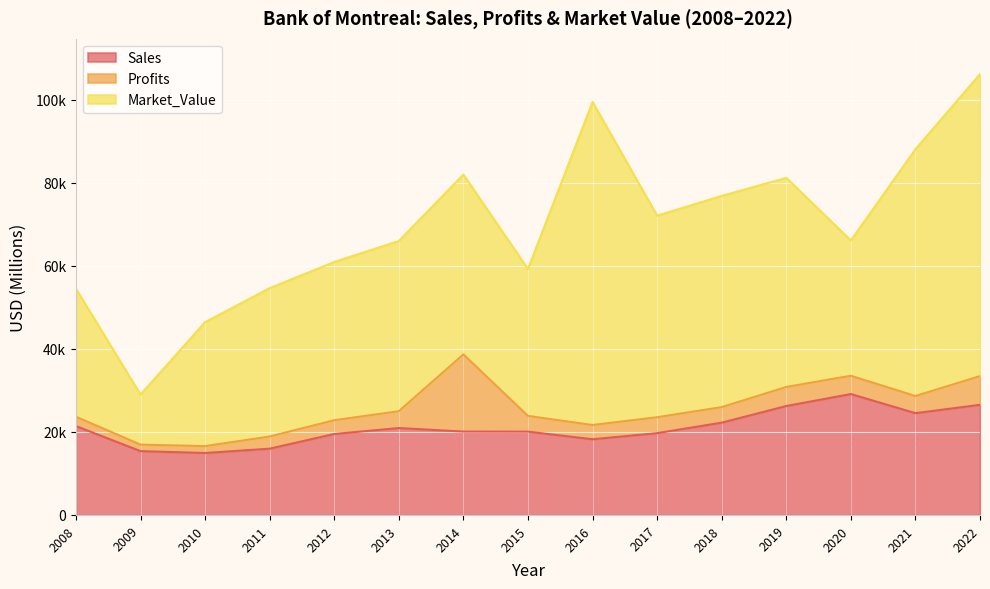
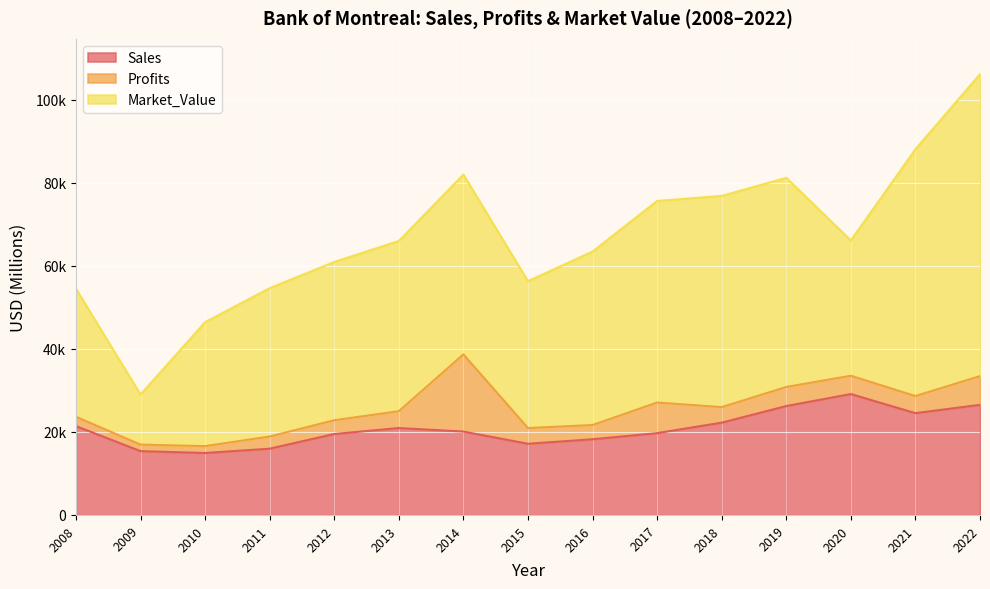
  {
    "Sales": {
      "2008": 21000,
      "2009": 15000,
      "2010": 15000,
      "2011": 16000,
      "2012": 20000,
      "2013": 21000,
      "2014": 20000,
-     "2015": 20000,
+     "2015": 17000,
      "2016": 18000,
      "2017": 20000,
      "2018": 22000,
      "2019": 26000,
      "2020": 29000,
      "2021": 25000,
      "2022": 27000
    },
    "Profits": {
      "2008": 2000,
      "2009": 2000,
      "2010": 2000,
      "2011": 3000,
      "2012": 3000,
      "2013": 4000,
      "2014": 19000,
      "2015": 4000,
      "2016": 3000,
-     "2017": 4000,
+     "2017": 7000,
      "2018": 4000,
      "2019": 5000,
      "2020": 4000,
      "2021": 4000,
      "2022": 7000
    },
    "Market_Value": {
      "2008": 31000,
      "2009": 12000,
      "2010": 30000,
      "2011": 36000,
      "2012": 38000,
      "2013": 41000,
      "2014": 43000,
      "2015": 35000,
-     "2016": 78000,
+     "2016": 42000,
      "2017": 49000,
      "2018": 51000,
      "2019": 50000,
      "2020": 33000,
      "2021": 59000,
      "2022": 73000
    }
  }
